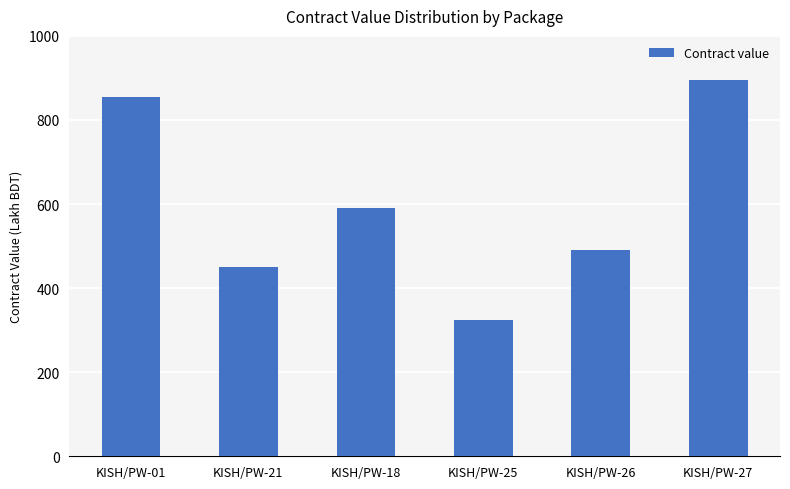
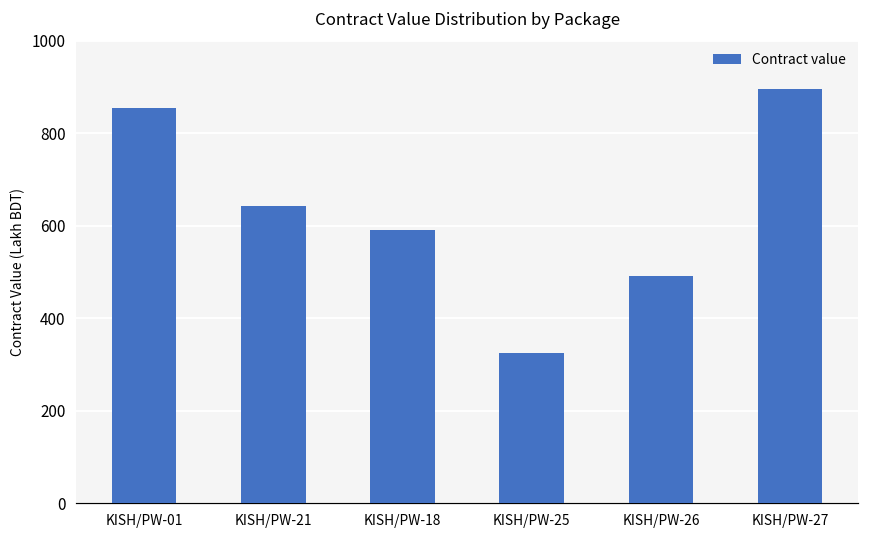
  {
    "KISH/PW-01": 860,
-   "KISH/PW-21": 450,
+   "KISH/PW-21": 640,
    "KISH/PW-18": 590,
    "KISH/PW-25": 320,
    "KISH/PW-26": 490,
    "KISH/PW-27": 890
  }
